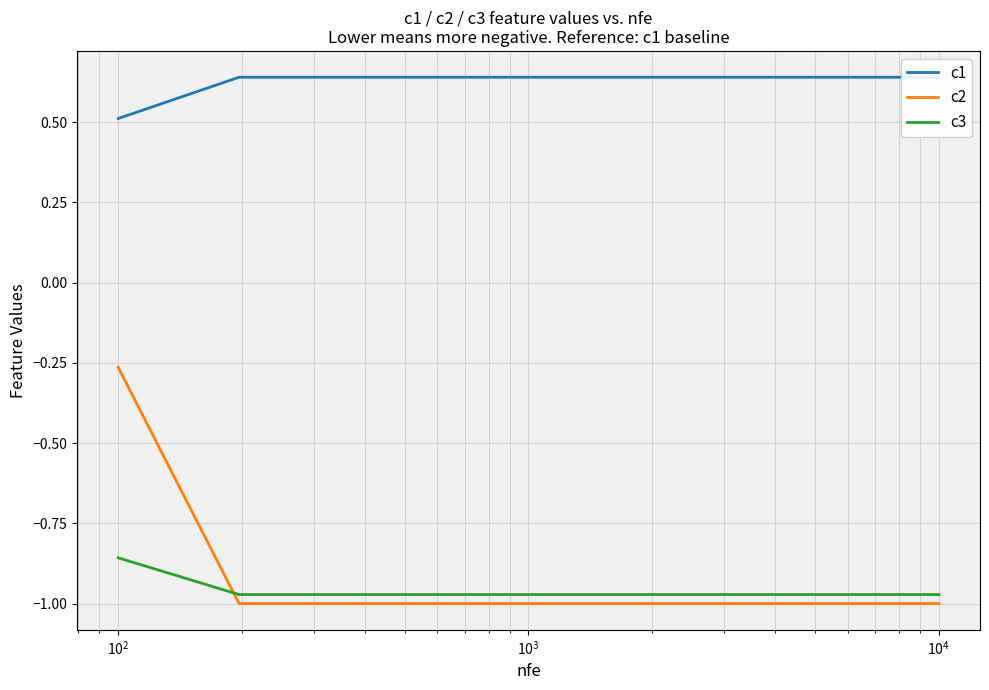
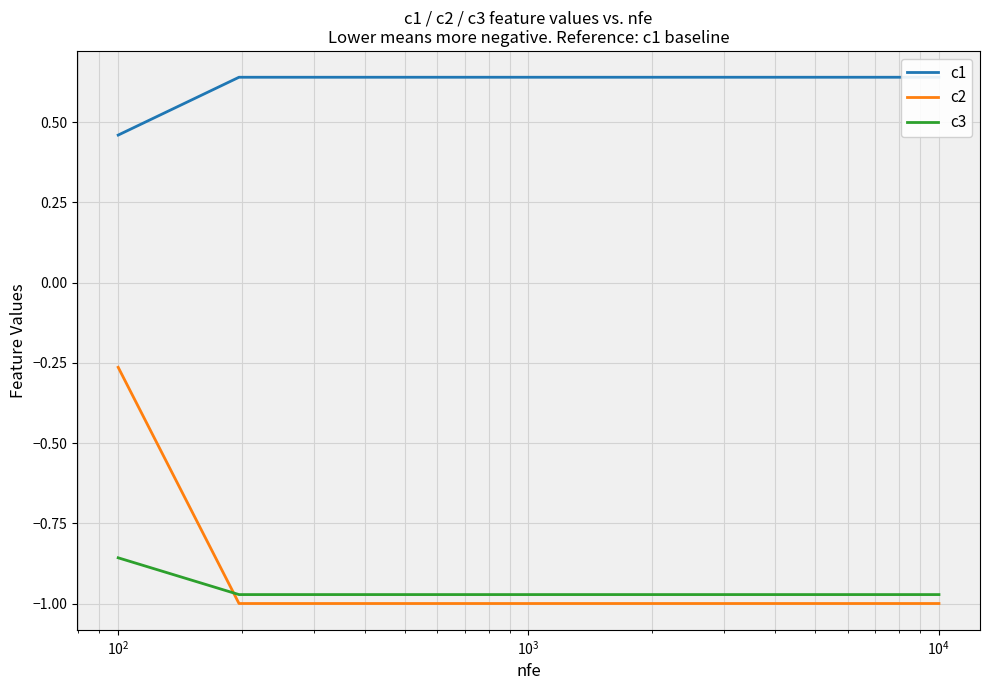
  {
    "c1": {
-     "10^2": 0.51
+     "10^2": 0.46
    },
    "c2": {
      "10^2": -0.26
    },
    "c3": {
      "10^2": -0.86
    }
  }
